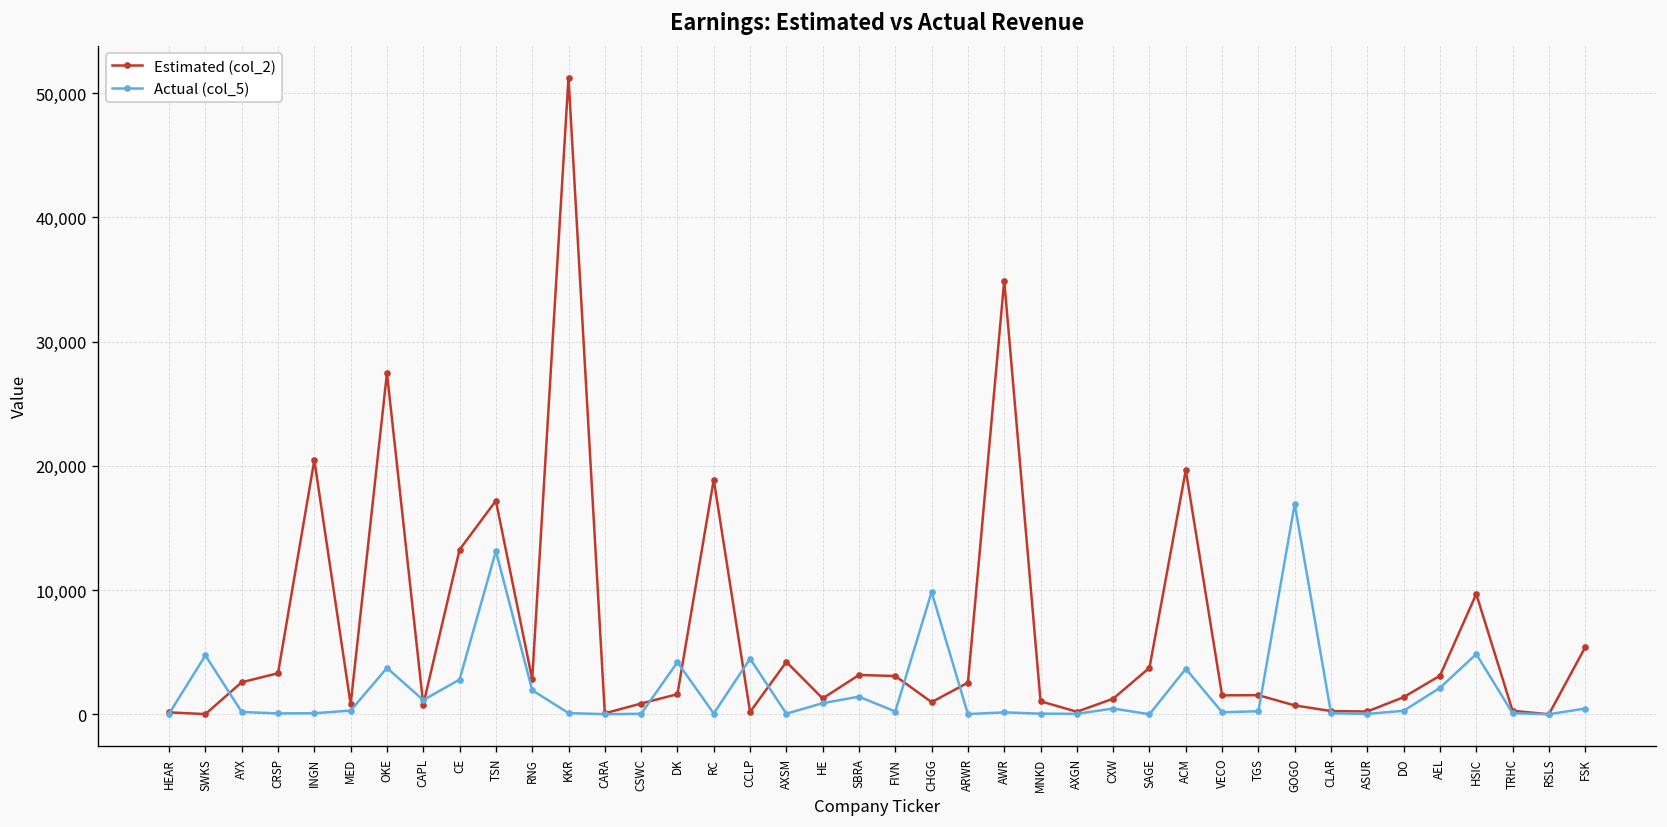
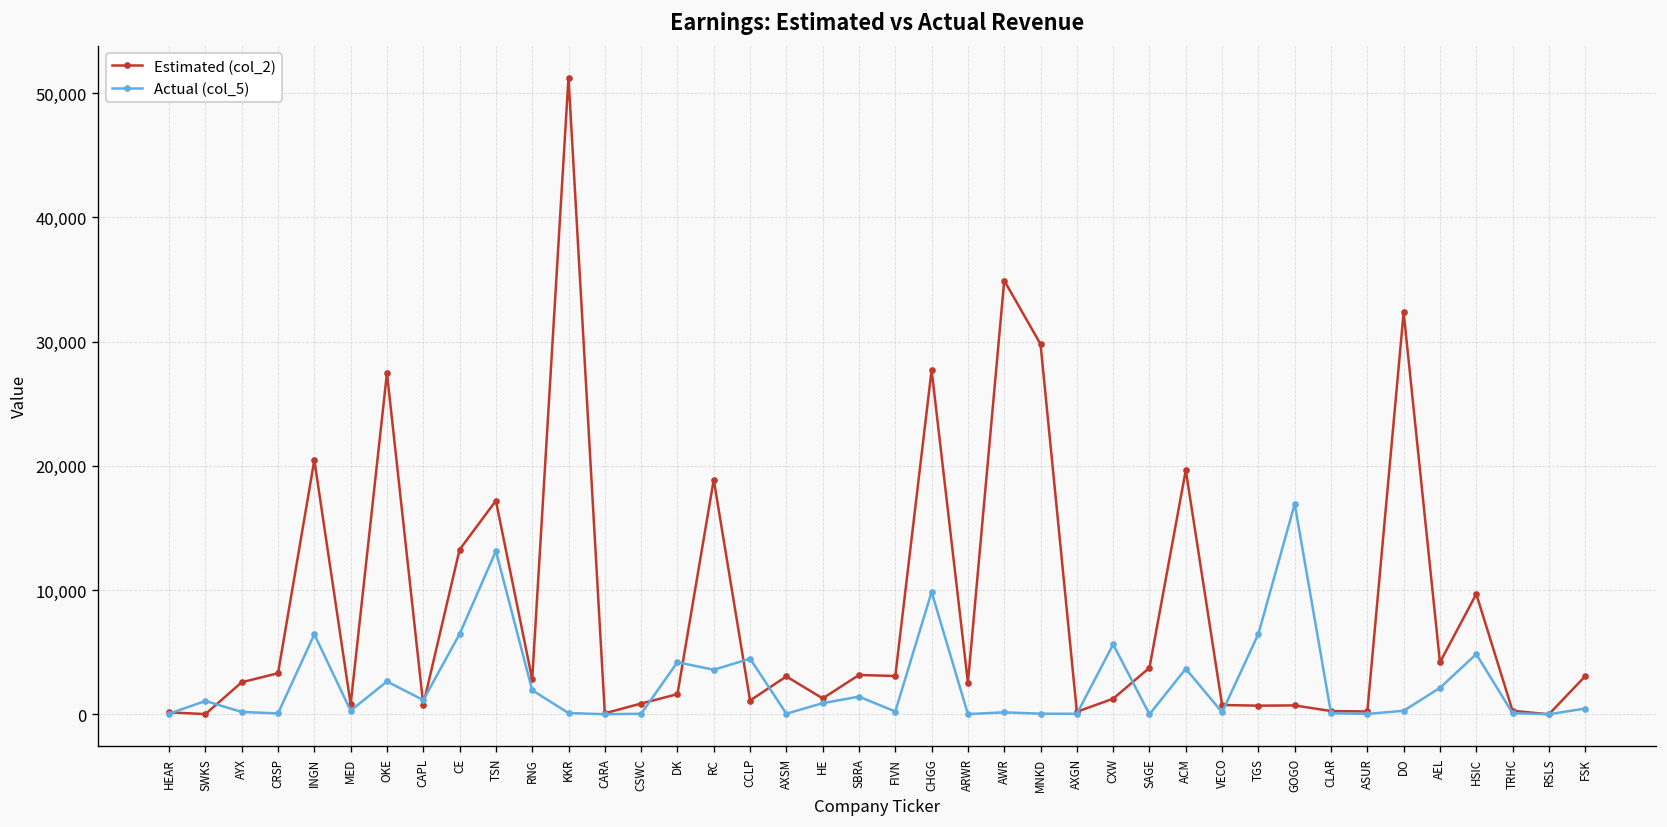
  {
    "Estimated (col_2)": {
      "SWKS": "0",
      "AYX": "2,600",
      "CRSP": "3,300",
      "INGN": "20,500",
      "MED": "800",
      "OKE": "27,500",
      "CAPL": "800",
      "CE": "13,300",
      "TSN": "17,200",
      "RNG": "2,800",
      "KKR": "51,300",
      "CSWC": "900",
      "DK": "1,600",
      "RC": "18,900",
-     "CCLP": "200",
-     "AXSM": "4,200",
+     "CCLP": "1,100",
+     "AXSM": "3,000",
      "HE": "1,300",
      "SBRA": "3,200",
      "FIVN": "3,100",
-     "CHGG": "1,000",
+     "CHGG": "27,700",
      "ARWR": "2,500",
      "AWR": "34,900",
-     "MNKD": "1,000",
+     "MNKD": "29,800",
      "CXW": "1,300",
      "SAGE": "3,700",
      "ACM": "19,700",
-     "VECO": "1,500",
-     "TGS": "1,500",
+     "VECO": "700",
+     "TGS": "700",
      "GOGO": "700",
-     "DO": "1,400",
-     "AEL": "3,100",
+     "DO": "32,400",
+     "AEL": "4,200",
      "HSIC": "9,700",
-     "FSK": "5,400"
+     "FSK": "3,100"
    },
    "Actual (col_5)": {
-     "SWKS": "4,700",
+     "SWKS": "1,100",
      "AYX": "200",
      "CRSP": "100",
-     "INGN": "100",
+     "INGN": "6,400",
      "MED": "300",
-     "OKE": "3,700",
+     "OKE": "2,600",
      "CAPL": "1,100",
-     "CE": "2,800",
+     "CE": "6,500",
      "TSN": "13,100",
      "RNG": "1,900",
      "KKR": "100",
      "CSWC": "0",
      "DK": "4,200",
-     "RC": "100",
+     "RC": "3,600",
      "CCLP": "4,500",
      "AXSM": "0",
      "HE": "900",
      "SBRA": "1,400",
      "FIVN": "200",
      "CHGG": "9,800",
      "ARWR": "0",
      "AWR": "200",
      "MNKD": "0",
-     "CXW": "500",
+     "CXW": "5,600",
      "SAGE": "0",
      "ACM": "3,700",
      "VECO": "200",
-     "TGS": "200",
+     "TGS": "6,500",
      "GOGO": "16,900",
      "DO": "300",
      "AEL": "2,100",
      "HSIC": "4,800",
      "FSK": "500"
    }
  }
